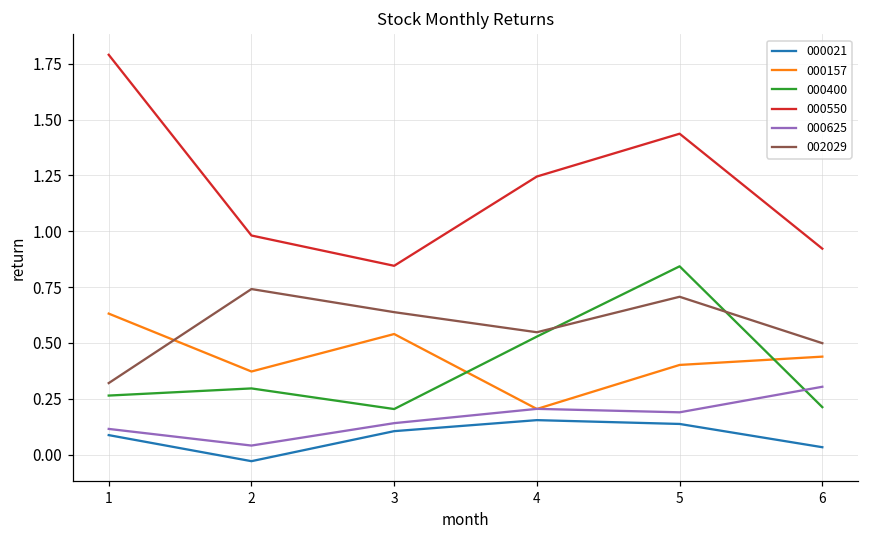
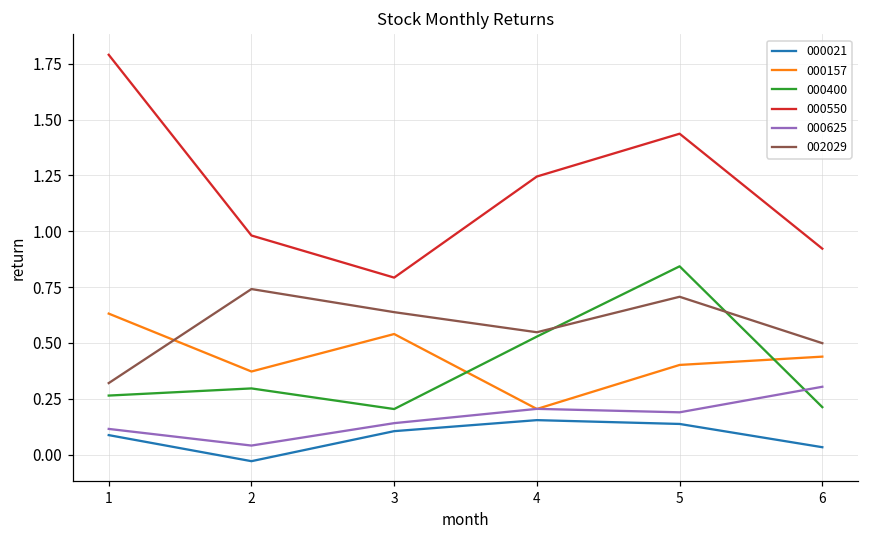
  {
    "000021": {
      "1": 0.09,
      "2": -0.03,
      "3": 0.10,
      "4": 0.15,
      "5": 0.14,
      "6": 0.03
    },
    "000157": {
      "1": 0.63,
      "2": 0.37,
      "3": 0.54,
      "5": 0.40,
      "6": 0.44
    },
    "000400": {
      "1": 0.26,
      "2": 0.30,
      "3": 0.20,
      "4": 0.53,
      "5": 0.84,
      "6": 0.21
    },
    "000550": {
      "1": 1.79,
      "2": 0.98,
-     "3": 0.85,
+     "3": 0.79,
      "4": 1.25,
      "5": 1.44,
      "6": 0.92
    },
    "000625": {
      "1": 0.11,
      "2": 0.04,
      "3": 0.14,
      "5": 0.19,
      "6": 0.30
    },
    "002029": {
      "1": 0.32,
      "2": 0.74,
      "3": 0.64,
      "4": 0.55,
      "5": 0.71,
      "6": 0.50
    }
  }
